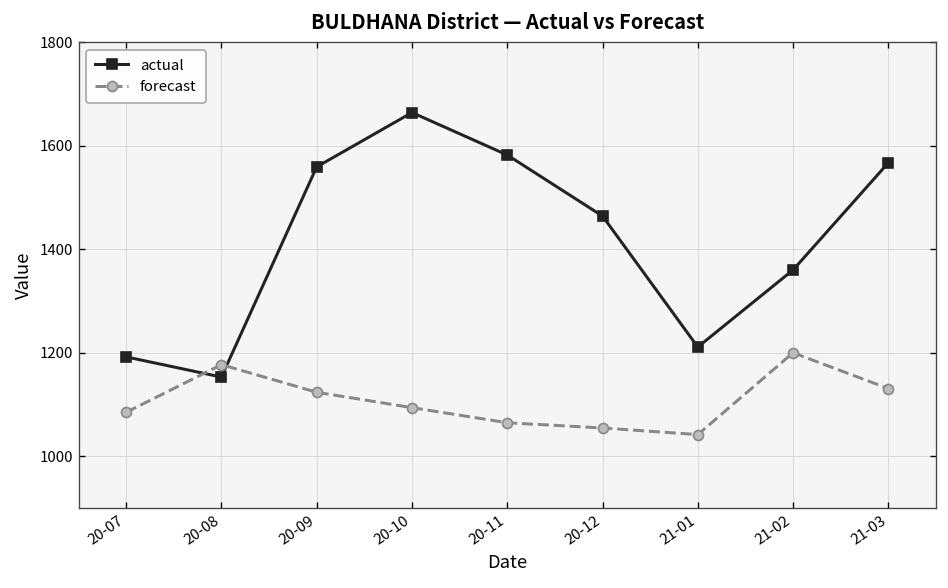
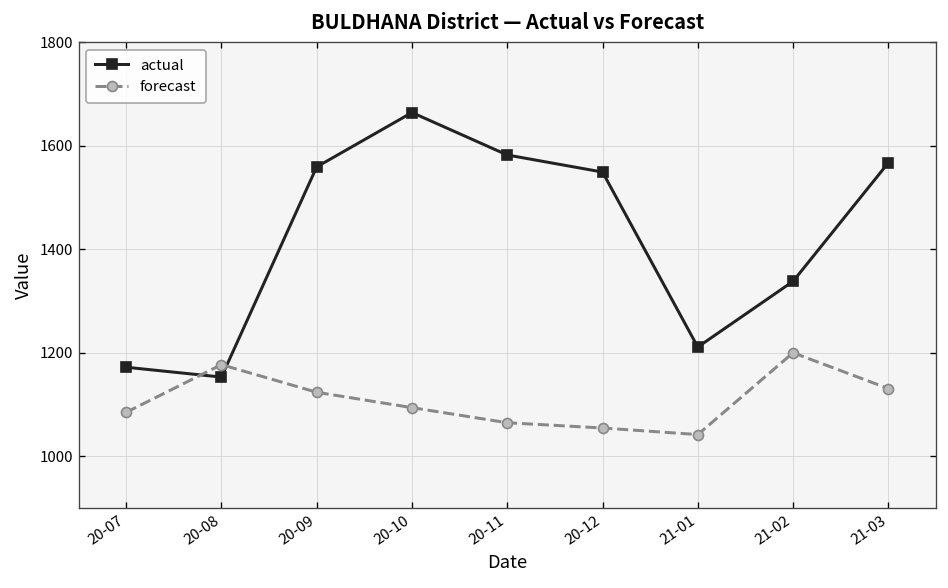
  {
    "actual": {
-     "20-07": 1190,
+     "20-07": 1170,
      "20-08": 1150,
      "20-09": 1560,
      "20-10": 1660,
      "20-11": 1580,
-     "20-12": 1460,
+     "20-12": 1550,
      "21-01": 1210,
-     "21-02": 1360,
+     "21-02": 1340,
      "21-03": 1570
    },
    "forecast": {
      "20-07": 1080,
      "20-08": 1180,
      "20-09": 1120,
      "20-10": 1090,
      "20-11": 1060,
      "20-12": 1050,
      "21-01": 1040,
      "21-02": 1200,
      "21-03": 1130
    }
  }
